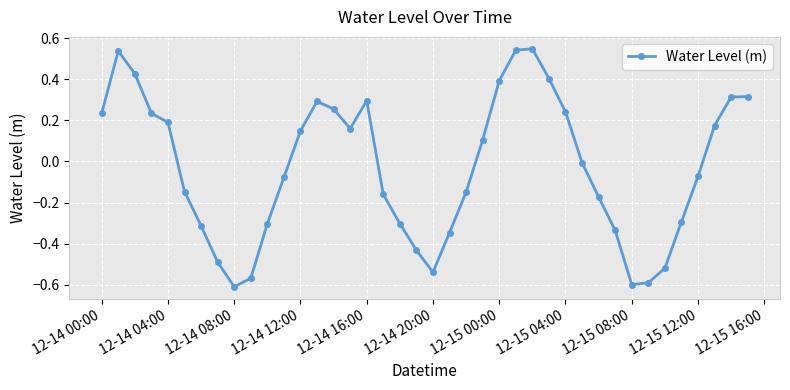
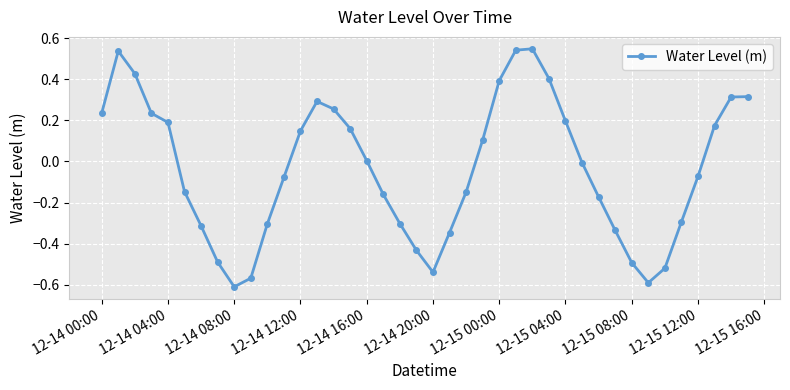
  {
    "12-14 00:00": 0.23,
    "12-14 04:00": 0.19,
    "12-14 08:00": -0.61,
    "12-14 12:00": 0.15,
-   "12-14 16:00": 0.30,
+   "12-14 16:00": 0.00,
    "12-14 20:00": -0.54,
    "12-15 00:00": 0.39,
-   "12-15 04:00": 0.24,
-   "12-15 08:00": -0.60,
+   "12-15 04:00": 0.20,
+   "12-15 08:00": -0.49,
    "12-15 12:00": -0.07
  }
